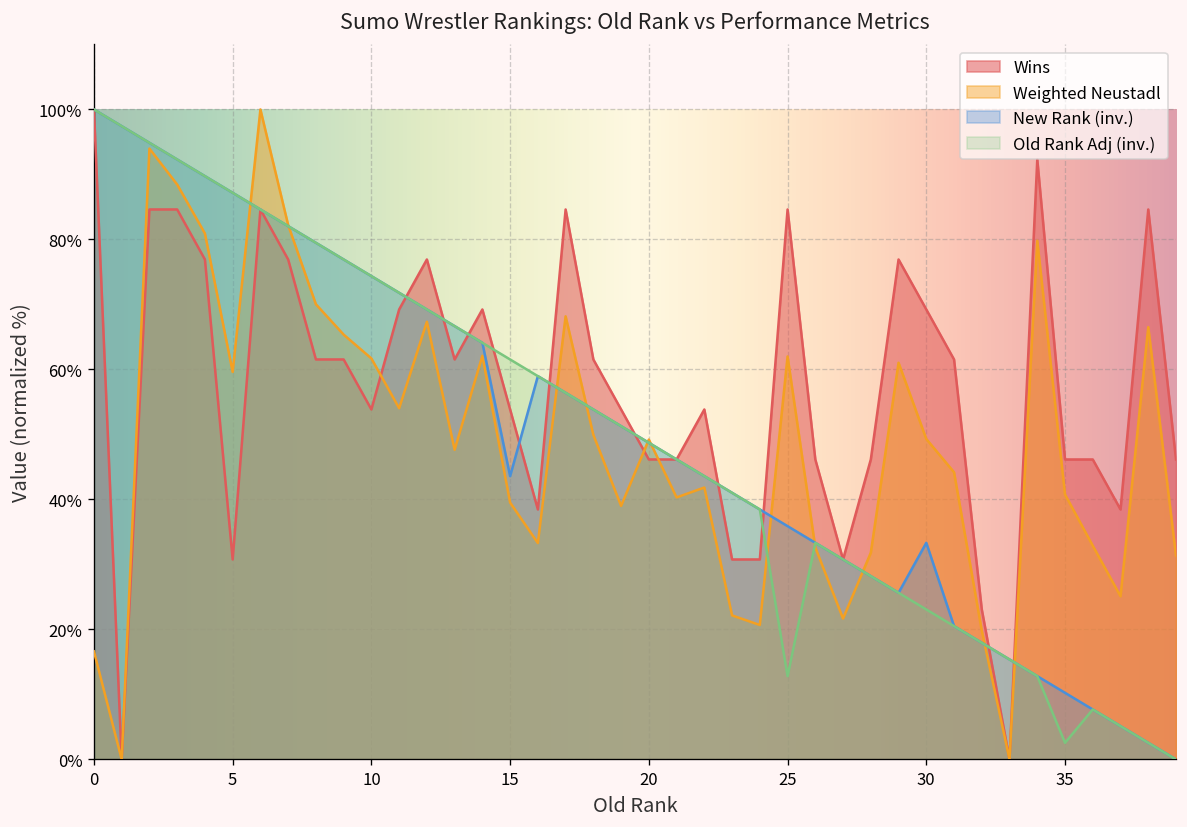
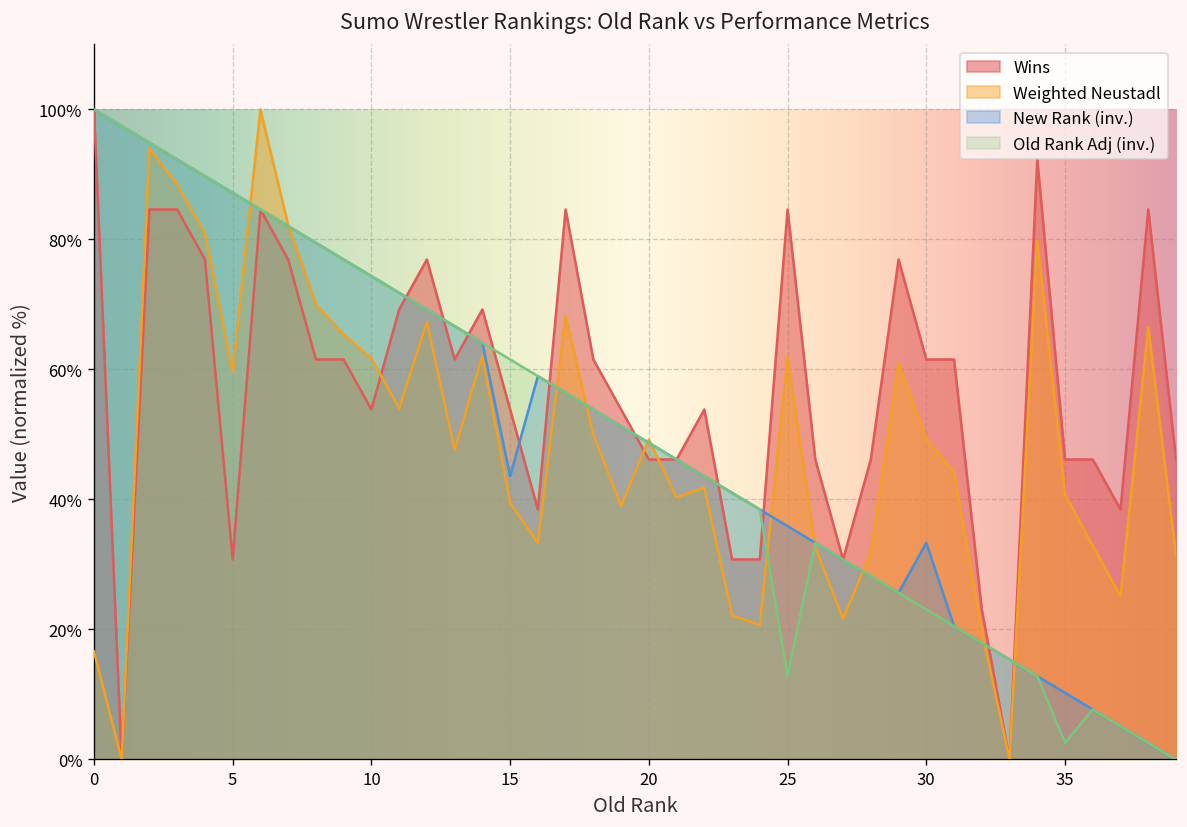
  {
    "Wins": {
      "5": "31%",
      "10": "54%",
      "15": "54%",
      "20": "46%",
      "25": "85%",
-     "30": "69%",
+     "30": "62%",
      "35": "46%"
    },
    "Weighted Neustadl": {
      "0": "17%",
      "5": "60%",
      "10": "62%",
      "15": "40%",
      "20": "49%",
      "25": "62%",
      "30": "49%",
      "35": "41%"
    },
    "New Rank (inv.)": {
      "15": "44%",
      "25": "36%",
      "30": "33%",
      "35": "10%"
    },
    "Old Rank Adj (inv.)": {
      "15": "62%",
      "25": "13%",
      "30": "23%",
      "35": "3%"
    }
  }
